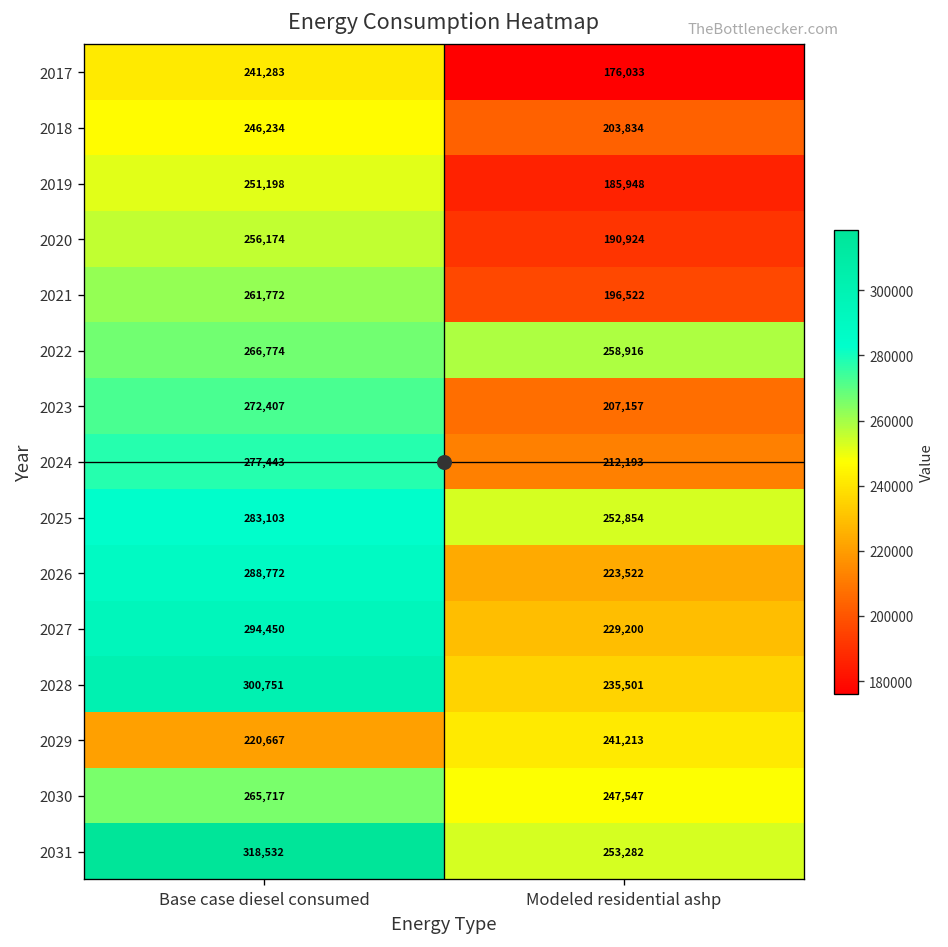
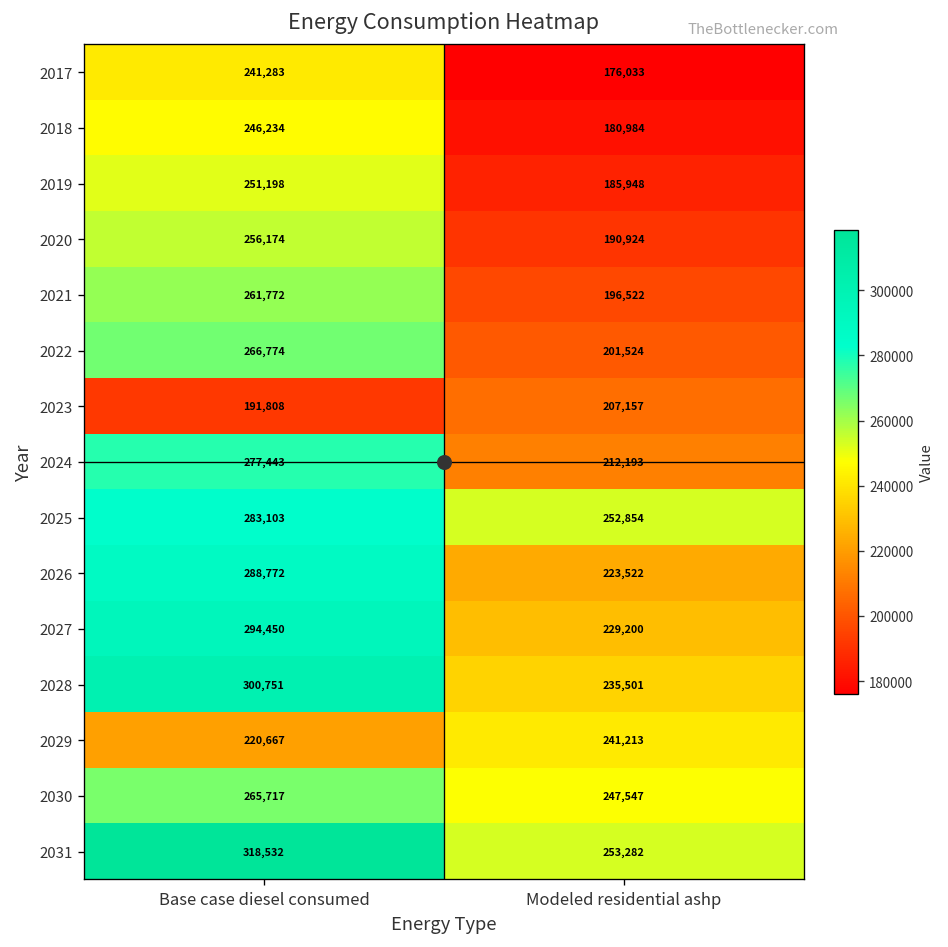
  {
    "2017": {
      "Base case diesel consumed": "241,283",
      "Modeled residential ashp": "176,033"
    },
    "2018": {
      "Base case diesel consumed": "246,234",
-     "Modeled residential ashp": "203,834"
+     "Modeled residential ashp": "180,984"
    },
    "2019": {
      "Base case diesel consumed": "251,198",
      "Modeled residential ashp": "185,948"
    },
    "2020": {
      "Base case diesel consumed": "256,174",
      "Modeled residential ashp": "190,924"
    },
    "2021": {
      "Base case diesel consumed": "261,772",
      "Modeled residential ashp": "196,522"
    },
    "2022": {
      "Base case diesel consumed": "266,774",
-     "Modeled residential ashp": "258,916"
+     "Modeled residential ashp": "201,524"
    },
    "2023": {
-     "Base case diesel consumed": "272,407",
+     "Base case diesel consumed": "191,808",
      "Modeled residential ashp": "207,157"
    },
    "2024": {
      "Base case diesel consumed": "277,443",
      "Modeled residential ashp": "212,193"
    },
    "2025": {
      "Base case diesel consumed": "283,103",
      "Modeled residential ashp": "252,854"
    },
    "2026": {
      "Base case diesel consumed": "288,772",
      "Modeled residential ashp": "223,522"
    },
    "2027": {
      "Base case diesel consumed": "294,450",
      "Modeled residential ashp": "229,200"
    },
    "2028": {
      "Base case diesel consumed": "300,751",
      "Modeled residential ashp": "235,501"
    },
    "2029": {
      "Base case diesel consumed": "220,667",
      "Modeled residential ashp": "241,213"
    },
    "2030": {
      "Base case diesel consumed": "265,717",
      "Modeled residential ashp": "247,547"
    },
    "2031": {
      "Base case diesel consumed": "318,532",
      "Modeled residential ashp": "253,282"
    }
  }
